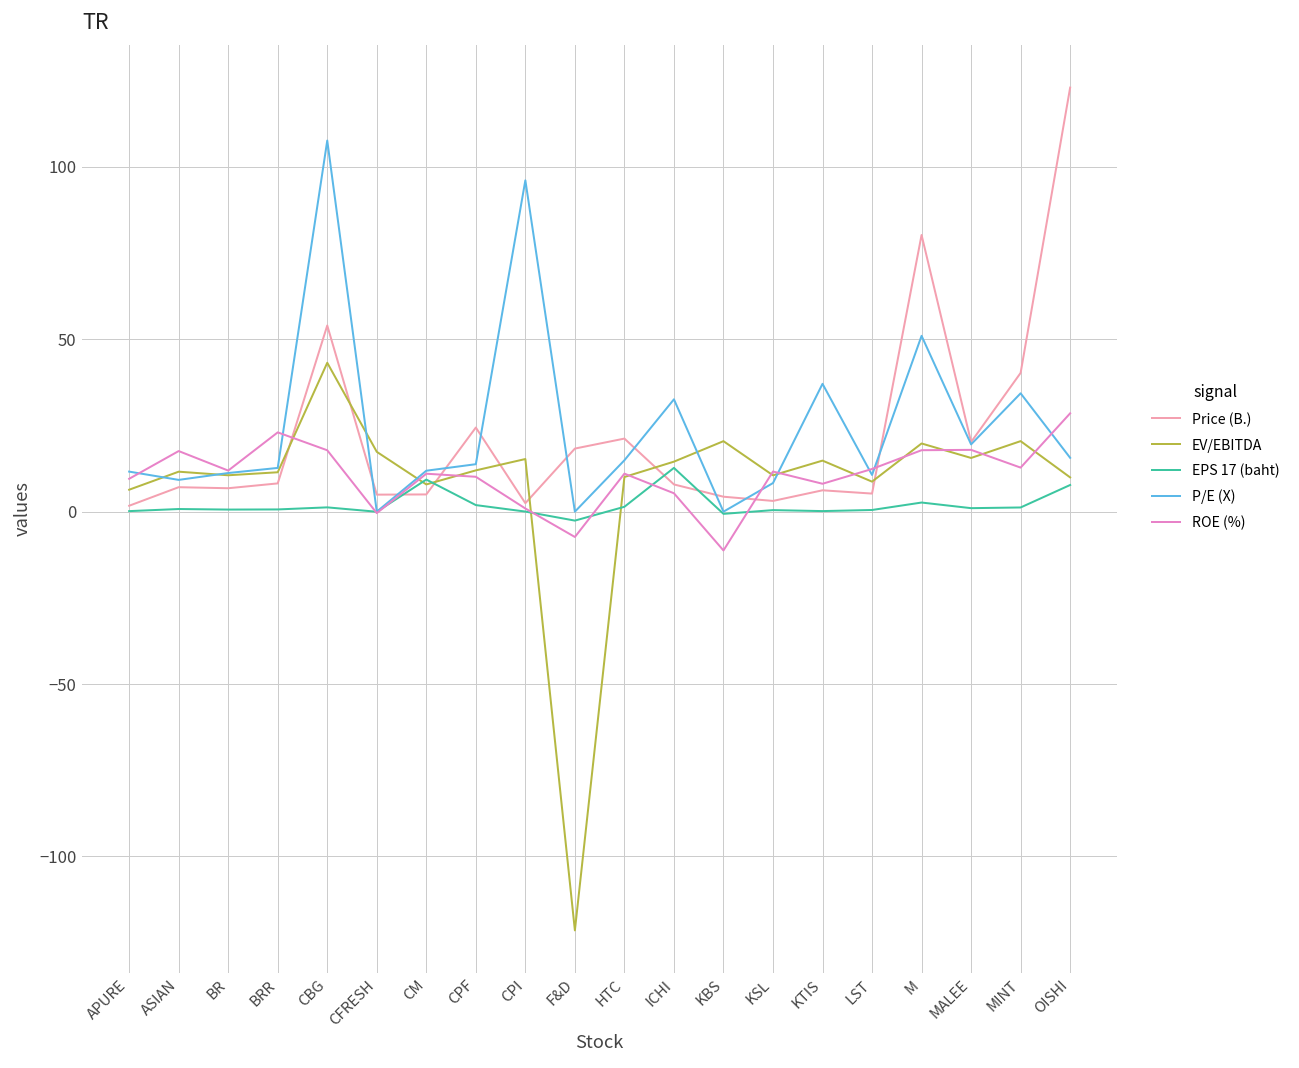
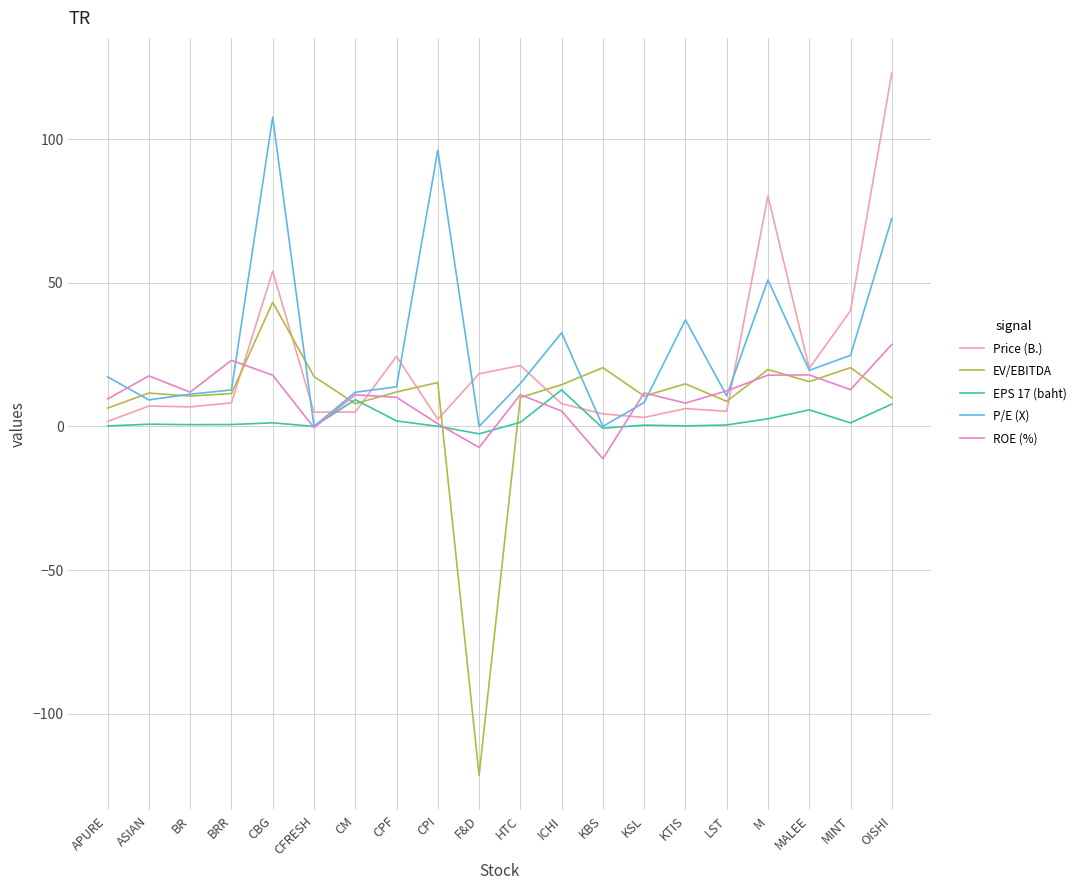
  {
    "EV/EBITDA": {
      "APURE": 6,
      "ASIAN": 12,
      "BRR": 11,
      "CBG": 43,
      "CFRESH": 17,
      "CM": 8,
      "CPF": 12,
      "CPI": 15,
      "F&D": -121,
      "HTC": 10,
      "ICHI": 15,
      "KBS": 20,
      "KSL": 11,
      "KTIS": 15,
      "LST": 9,
      "M": 20,
      "MALEE": 16,
      "MINT": 20,
      "OISHI": 10
    },
    "EPS 17 (baht)": {
      "APURE": 0,
      "ASIAN": 1,
      "BR": 1,
      "BRR": 1,
      "CBG": 1,
      "CM": 9,
      "CPF": 2,
      "F&D": -3,
      "HTC": 1,
      "ICHI": 13,
      "KSL": 0,
      "KTIS": 0,
      "LST": 0,
      "M": 3,
-     "MALEE": 1,
+     "MALEE": 6,
      "MINT": 1,
      "OISHI": 8
    },
    "P/E (X)": {
-     "APURE": 12,
+     "APURE": 17,
      "ASIAN": 9,
      "BRR": 13,
      "CBG": 108,
      "CPF": 14,
      "CPI": 96,
      "F&D": 0,
      "HTC": 15,
      "ICHI": 33,
      "KSL": 8,
      "KTIS": 37,
      "LST": 11,
      "M": 51,
-     "MINT": 34,
-     "OISHI": 16
+     "MINT": 25,
+     "OISHI": 72
    }
  }
